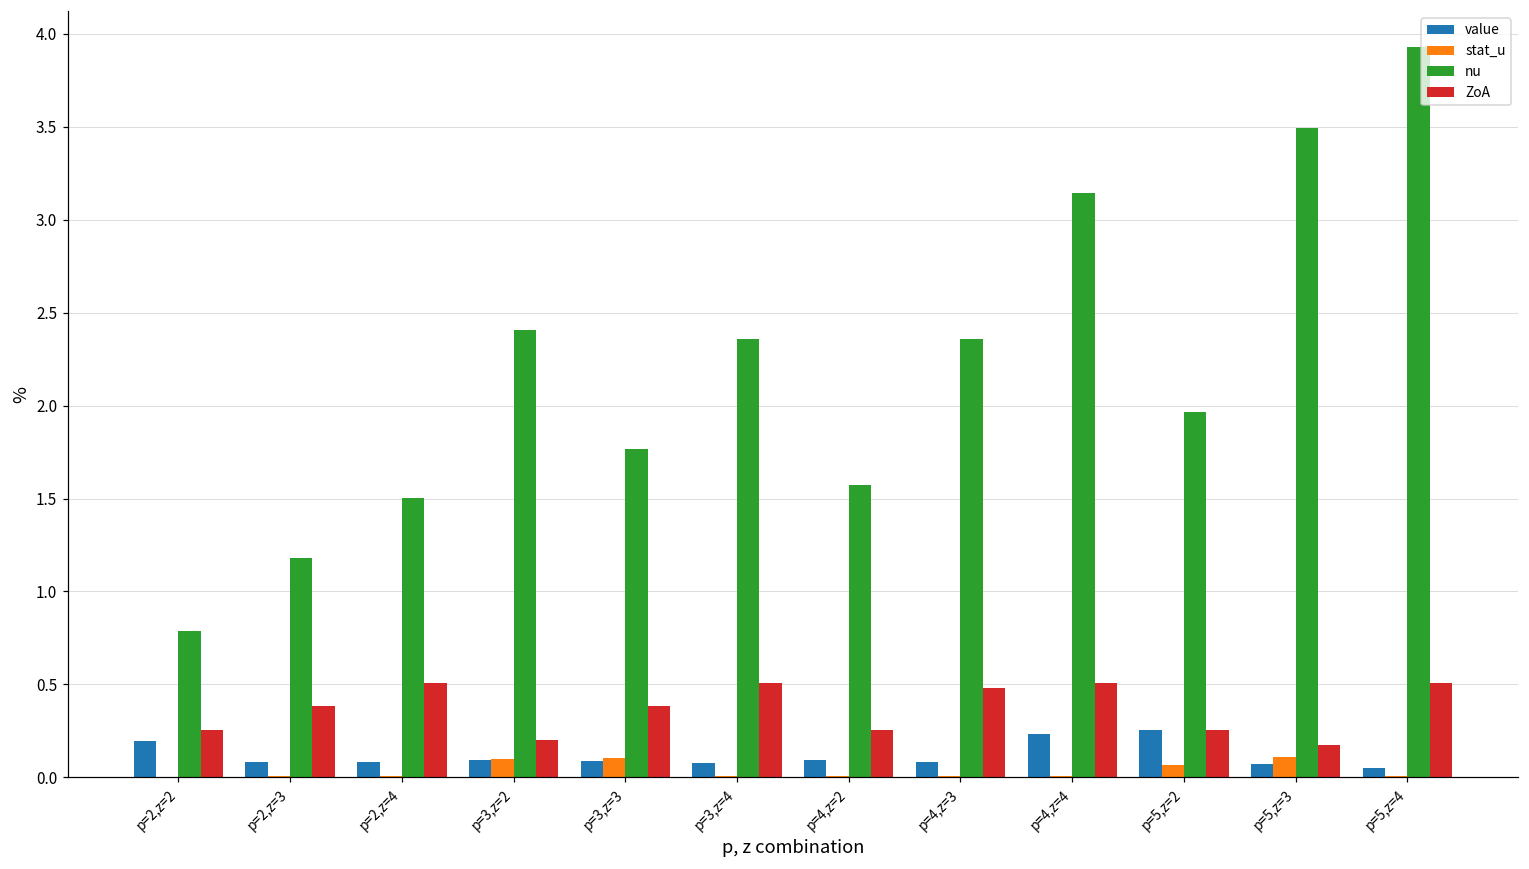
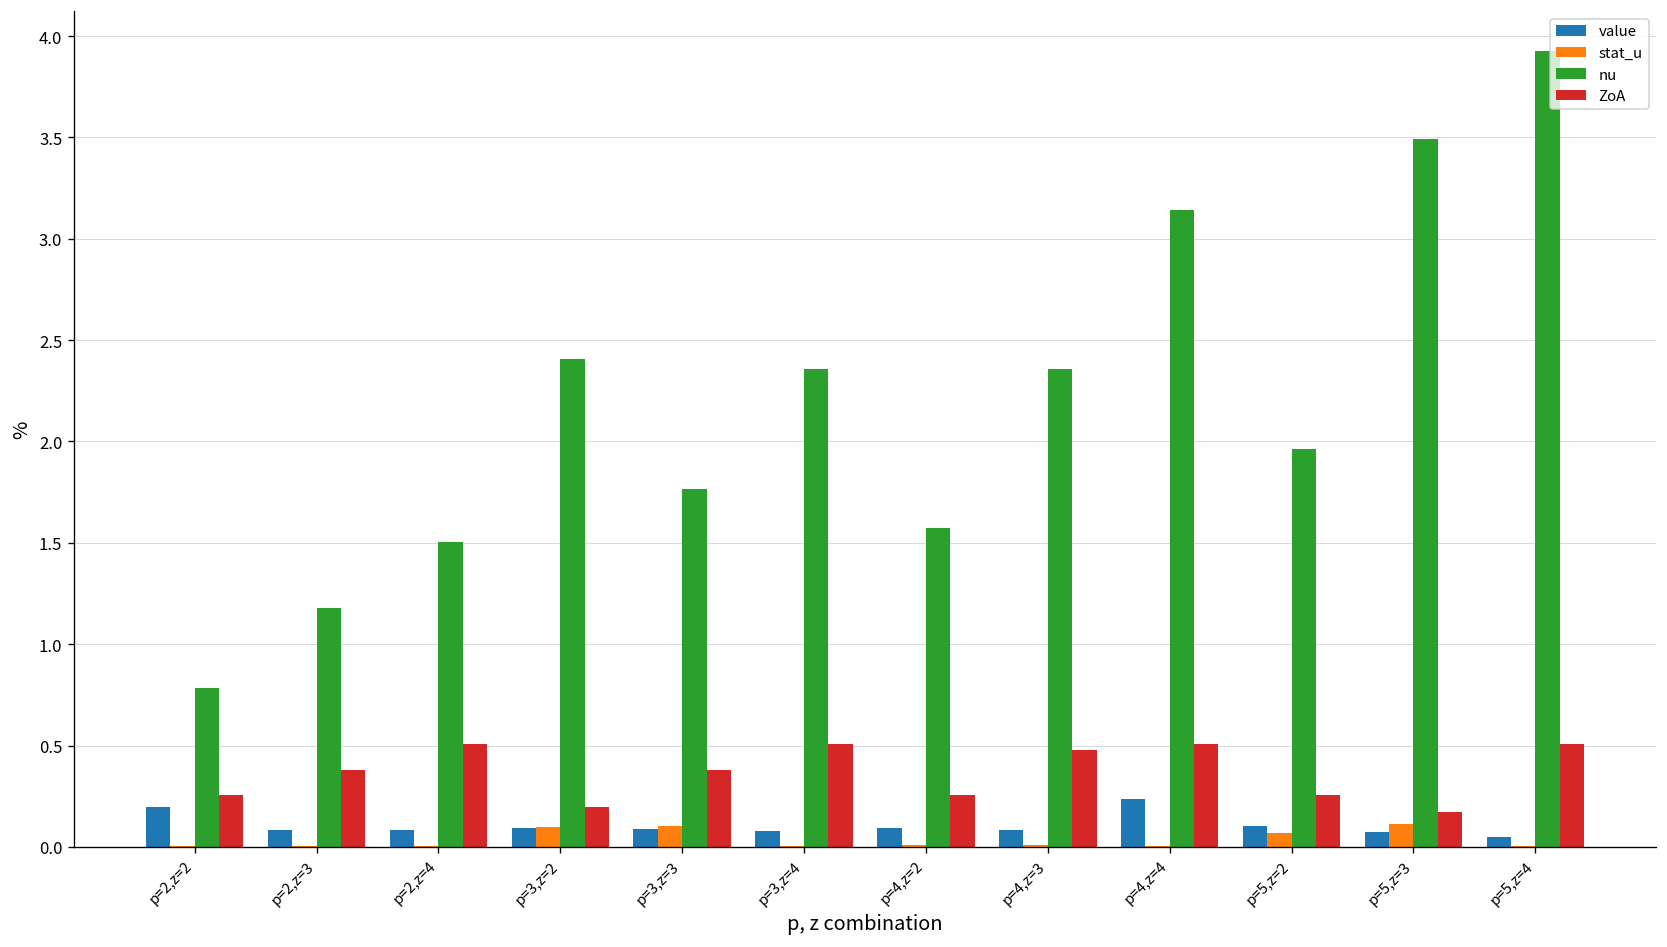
  {
    "value": {
      "p=2,z=2": 0.19,
      "p=2,z=3": 0.08,
      "p=2,z=4": 0.08,
      "p=3,z=2": 0.09,
      "p=3,z=3": 0.09,
      "p=3,z=4": 0.08,
      "p=4,z=2": 0.10,
      "p=4,z=3": 0.08,
      "p=4,z=4": 0.23,
-     "p=5,z=2": 0.25,
+     "p=5,z=2": 0.10,
      "p=5,z=3": 0.07,
      "p=5,z=4": 0.05
    },
    "stat_u": {
      "p=3,z=2": 0.10,
      "p=3,z=3": 0.10,
      "p=5,z=2": 0.07,
      "p=5,z=3": 0.11
    },
    "nu": {
      "p=2,z=2": 0.79,
      "p=2,z=3": 1.18,
      "p=2,z=4": 1.50,
      "p=3,z=2": 2.41,
      "p=3,z=3": 1.77,
      "p=3,z=4": 2.36,
      "p=4,z=2": 1.57,
      "p=4,z=3": 2.36,
      "p=4,z=4": 3.14,
      "p=5,z=2": 1.96,
      "p=5,z=3": 3.49,
      "p=5,z=4": 3.93
    },
    "ZoA": {
      "p=2,z=2": 0.25,
      "p=2,z=3": 0.38,
      "p=2,z=4": 0.51,
      "p=3,z=2": 0.20,
      "p=3,z=3": 0.38,
      "p=3,z=4": 0.51,
      "p=4,z=2": 0.25,
      "p=4,z=3": 0.48,
      "p=4,z=4": 0.51,
      "p=5,z=2": 0.25,
      "p=5,z=3": 0.17,
      "p=5,z=4": 0.51
    }
  }
